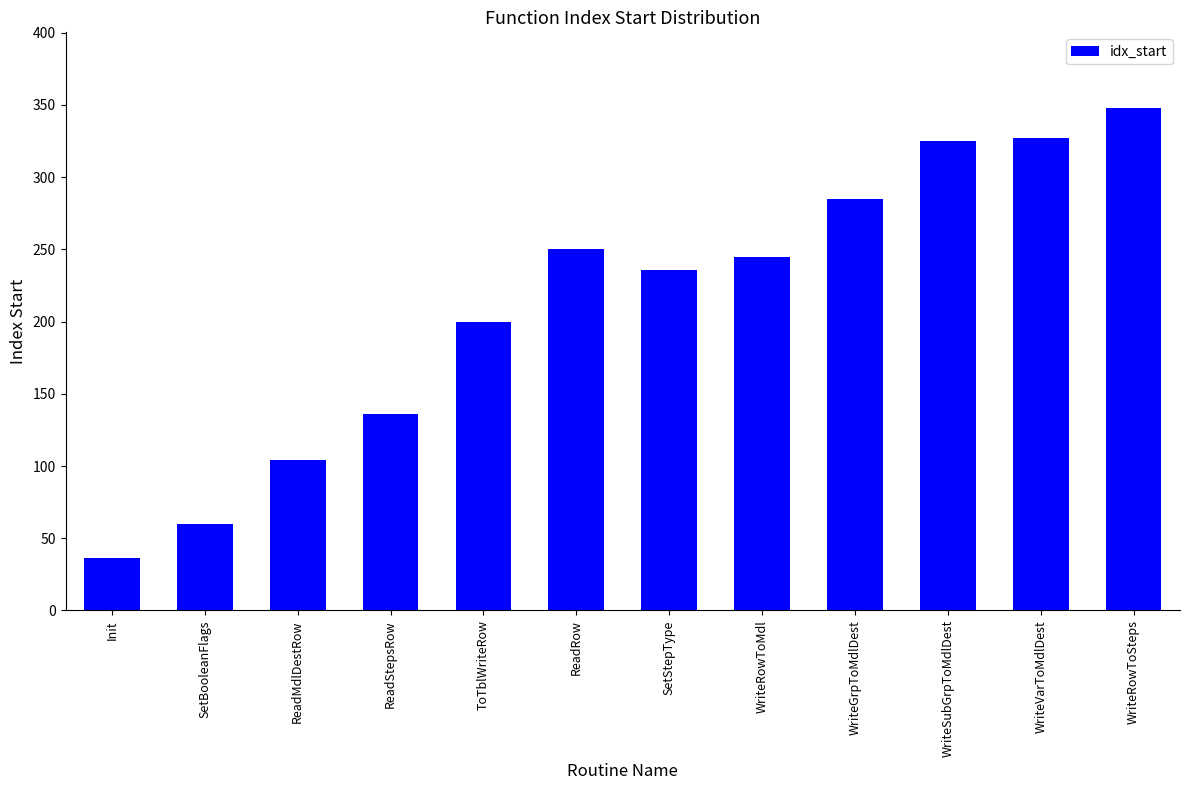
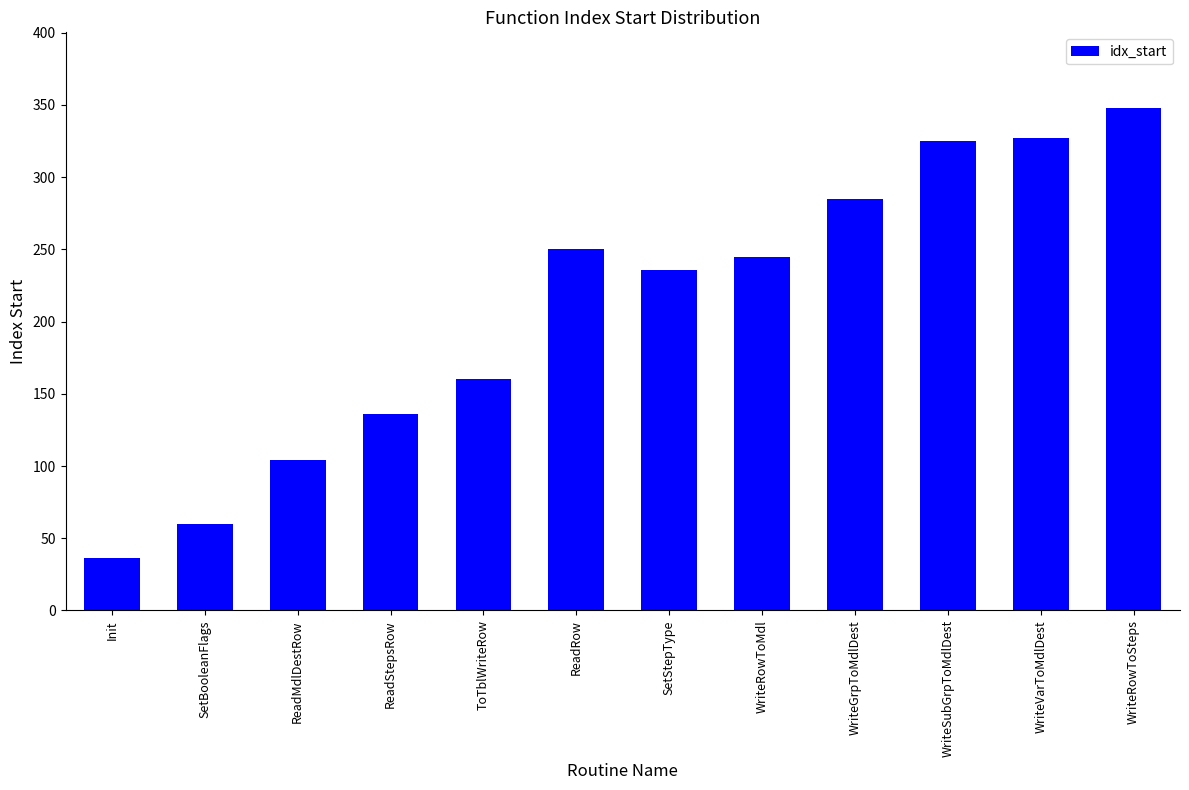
  {
    "Init": 36,
    "SetBooleanFlags": 60,
    "ReadMdlDestRow": 104,
    "ReadStepsRow": 136,
-   "ToTblWriteRow": 200,
+   "ToTblWriteRow": 160,
    "ReadRow": 250,
    "SetStepType": 236,
    "WriteRowToMdl": 245,
    "WriteGrpToMdlDest": 285,
    "WriteSubGrpToMdlDest": 325,
    "WriteVarToMdlDest": 327,
    "WriteRowToSteps": 348
  }
